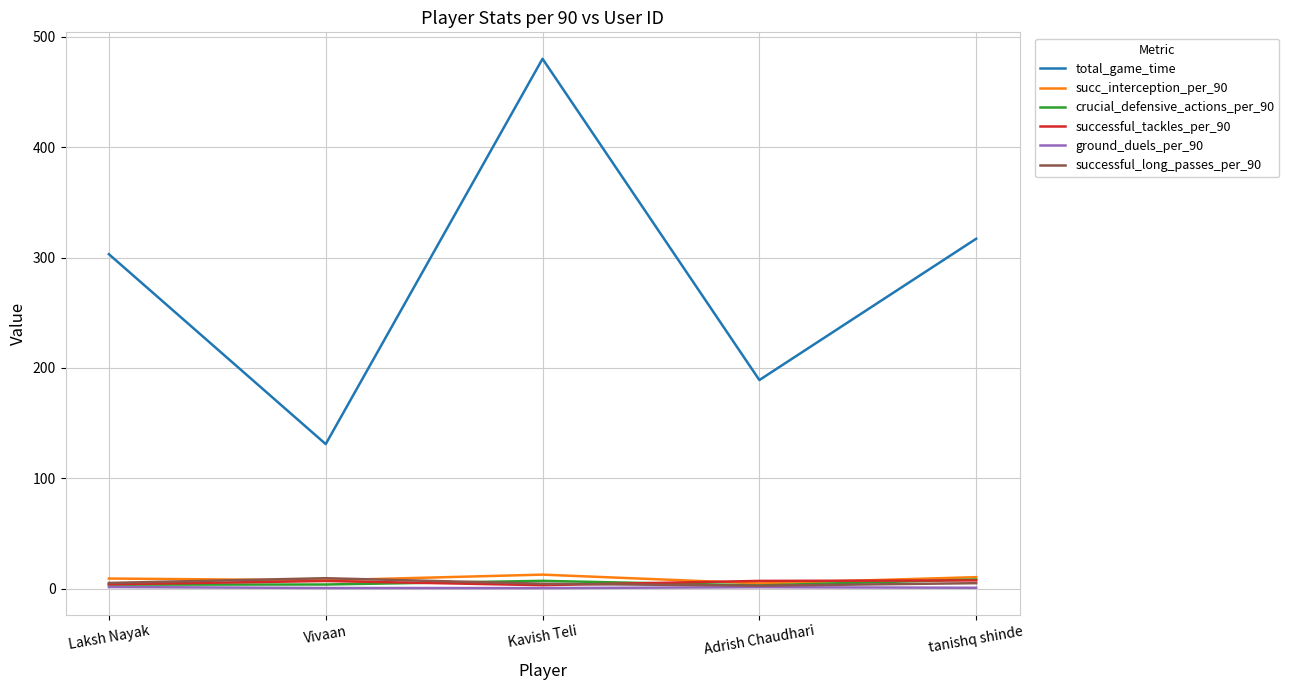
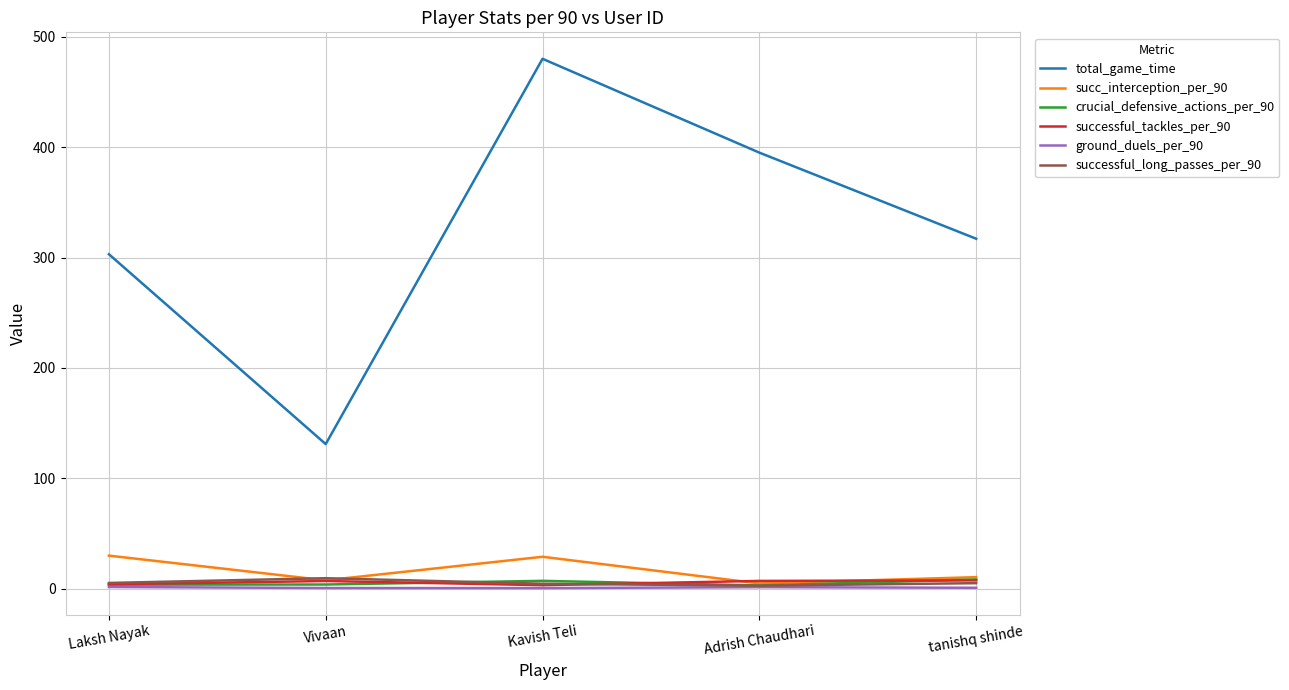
  {
    "total_game_time": {
      "Laksh Nayak": 303,
      "Vivaan": 131,
      "Kavish Teli": 480,
-     "Adrish Chaudhari": 189,
+     "Adrish Chaudhari": 395,
      "tanishq shinde": 317
    },
    "succ_interception_per_90": {
-     "Laksh Nayak": 9,
-     "Kavish Teli": 13
+     "Laksh Nayak": 30,
+     "Kavish Teli": 29
    },
    "crucial_defensive_actions_per_90": {
      "Vivaan": 4,
      "Kavish Teli": 7
    },
    "ground_duels_per_90": {
      "Vivaan": 1,
      "Kavish Teli": 1,
      "tanishq shinde": 1
    },
    "successful_long_passes_per_90": {
      "tanishq shinde": 5
    }
  }
